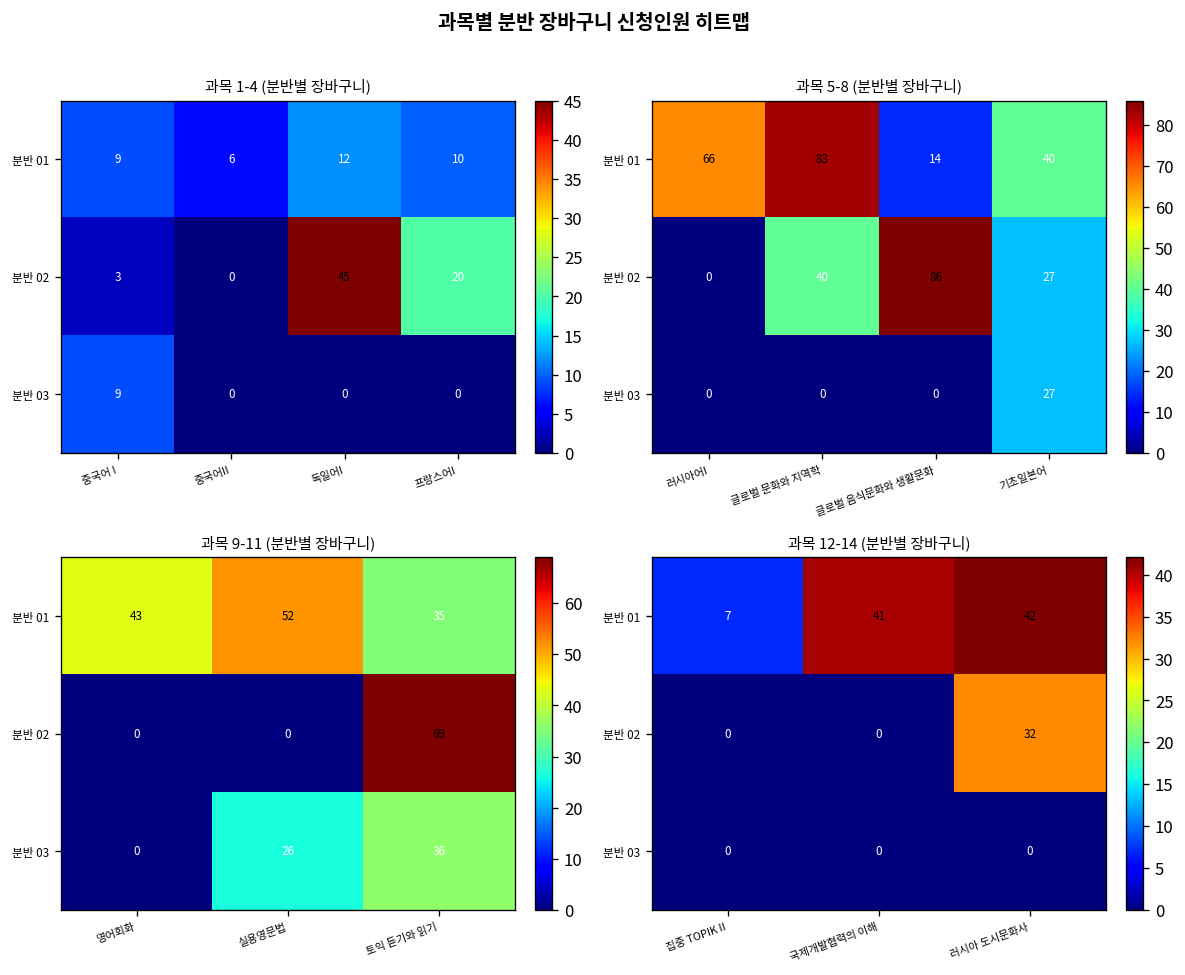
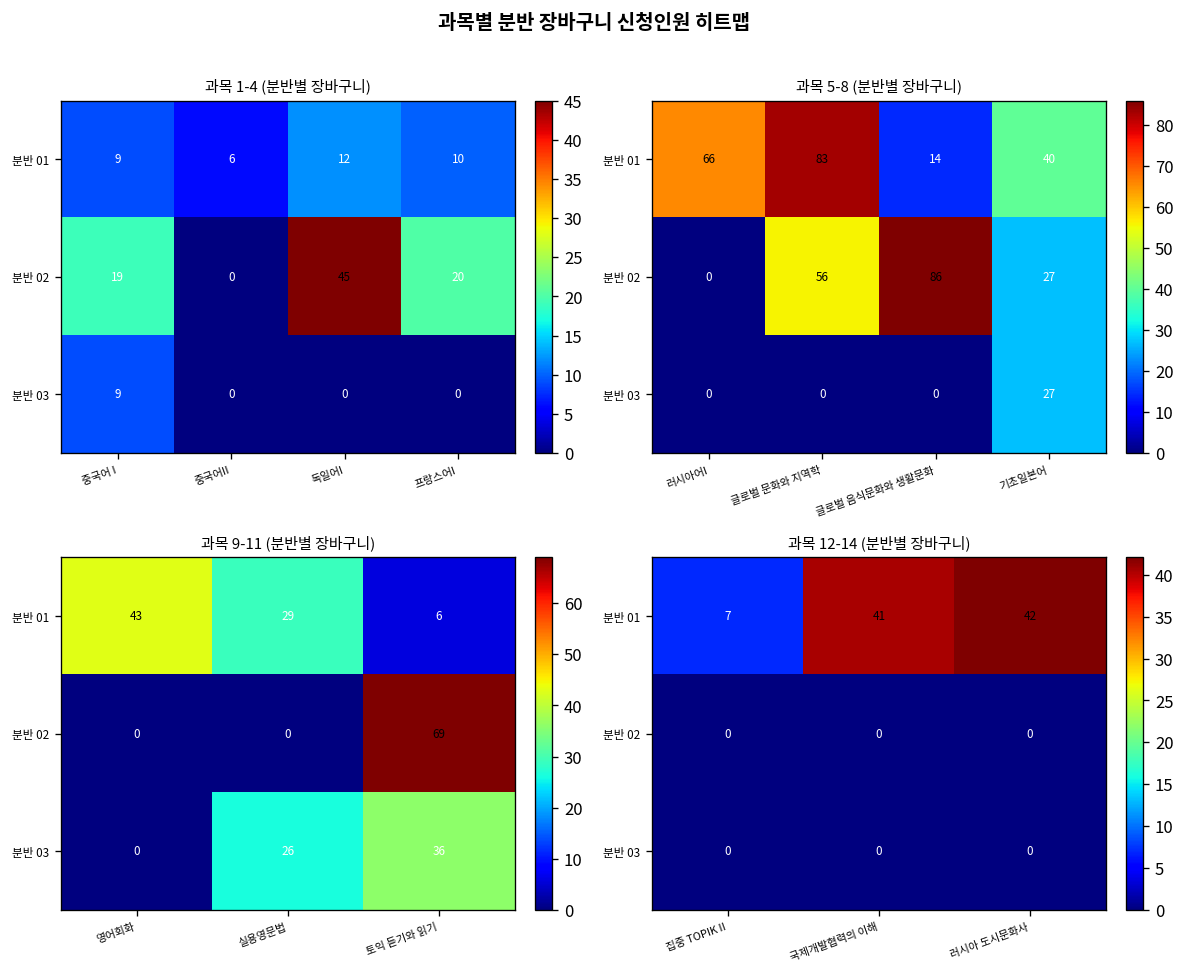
  {
    "과목 1-4 (분반별 장바구니)": {
      "분반 01": {
        "중국어 I": 9,
        "중국어II": 6,
        "독일어I": 12,
        "프랑스어I": 10
      },
      "분반 02": {
-       "중국어 I": 3,
+       "중국어 I": 19,
        "중국어II": 0,
        "독일어I": 45,
        "프랑스어I": 20
      },
      "분반 03": {
        "중국어 I": 9,
        "중국어II": 0,
        "독일어I": 0,
        "프랑스어I": 0
      }
    },
    "과목 5-8 (분반별 장바구니)": {
      "분반 01": {
        "러시아어I": 66,
        "글로벌 문화와 지역학": 83,
        "글로벌 음식문화와 생활문화": 14,
        "기초일본어": 40
      },
      "분반 02": {
        "러시아어I": 0,
-       "글로벌 문화와 지역학": 40,
+       "글로벌 문화와 지역학": 56,
        "글로벌 음식문화와 생활문화": 86,
        "기초일본어": 27
      },
      "분반 03": {
        "러시아어I": 0,
        "글로벌 문화와 지역학": 0,
        "글로벌 음식문화와 생활문화": 0,
        "기초일본어": 27
      }
    },
    "과목 9-11 (분반별 장바구니)": {
      "분반 01": {
        "영어회화": 43,
-       "실용영문법": 52,
-       "토익 듣기와 읽기": 35
+       "실용영문법": 29,
+       "토익 듣기와 읽기": 6
      },
      "분반 02": {
        "영어회화": 0,
        "실용영문법": 0,
        "토익 듣기와 읽기": 69
      },
      "분반 03": {
        "영어회화": 0,
        "실용영문법": 26,
        "토익 듣기와 읽기": 36
      }
    },
    "과목 12-14 (분반별 장바구니)": {
      "분반 01": {
        "집중 TOPIK II": 7,
        "국제개발협력의 이해": 41,
        "러시아 도시문화사": 42
      },
      "분반 02": {
        "집중 TOPIK II": 0,
        "국제개발협력의 이해": 0,
-       "러시아 도시문화사": 32
+       "러시아 도시문화사": 0
      },
      "분반 03": {
        "집중 TOPIK II": 0,
        "국제개발협력의 이해": 0,
        "러시아 도시문화사": 0
      }
    }
  }
